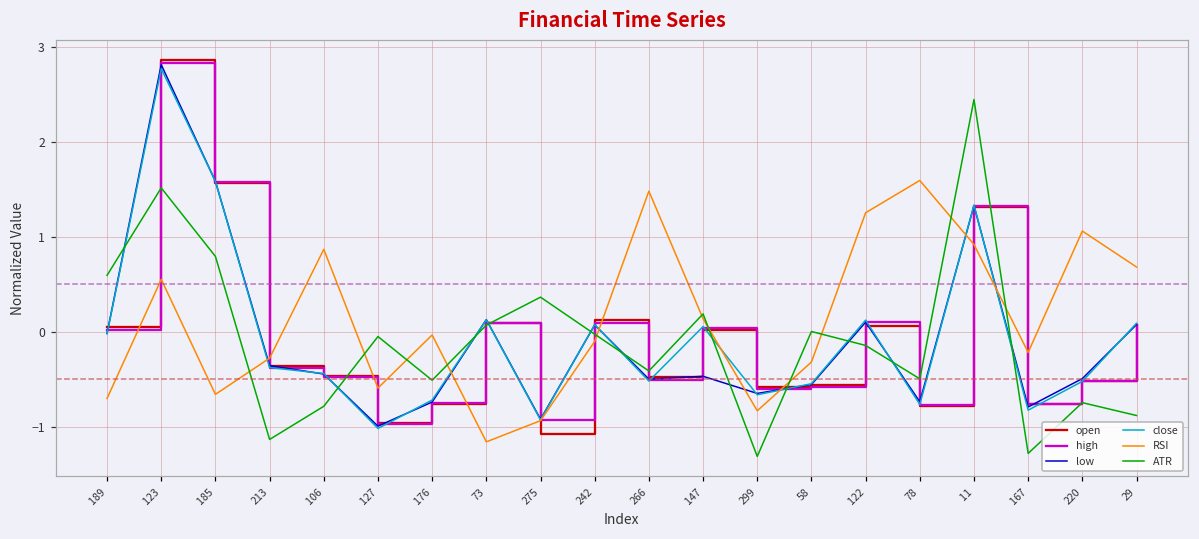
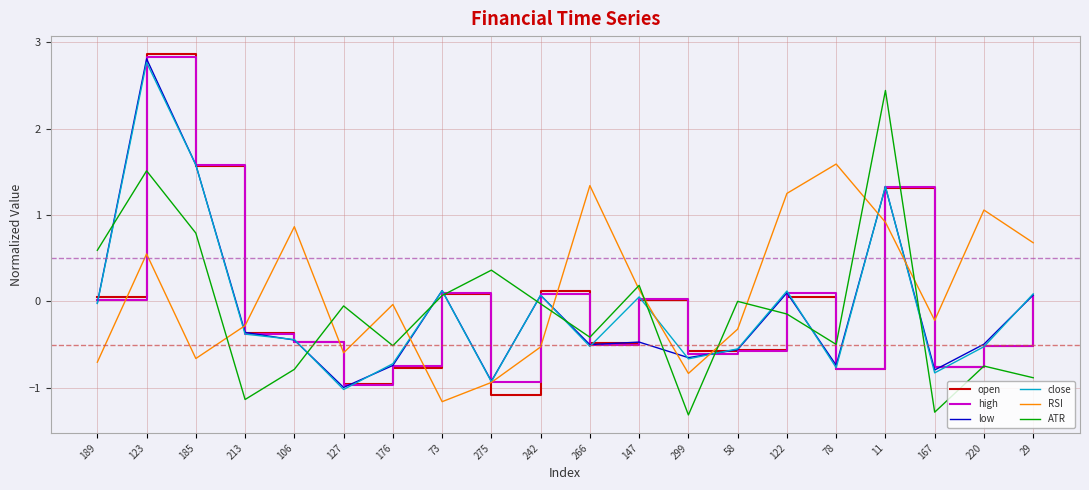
  {
    "open": {
      "189": 0.1,
      "123": 2.9,
      "275": -1.1,
      "242": 0.1,
      "122": 0.1
    },
    "high": {
      "189": 0.0
    },
    "low": {
      "147": -0.5,
      "167": -0.8
    },
    "close": {
      "123": 2.8,
      "167": -0.8
    },
    "RSI": {
      "189": -0.7,
      "123": 0.5,
      "185": -0.7,
      "213": -0.3,
      "106": 0.9,
      "127": -0.6,
      "176": 0.0,
      "73": -1.2,
-     "242": -0.1,
-     "266": 1.5,
+     "242": -0.5,
+     "266": 1.3,
      "147": 0.1,
      "299": -0.8,
      "58": -0.3,
      "122": 1.3,
      "78": 1.6,
      "11": 0.9,
      "167": -0.2,
      "220": 1.1,
      "29": 0.7
    },
    "ATR": {
      "189": 0.6,
      "123": 1.5,
      "185": 0.8,
      "213": -1.1,
      "106": -0.8,
      "127": -0.1,
      "176": -0.5,
      "275": 0.4,
      "242": 0.0,
      "266": -0.4,
      "147": 0.2,
      "299": -1.3,
      "58": 0.0,
      "122": -0.1,
      "78": -0.5,
      "11": 2.4,
      "167": -1.3,
      "220": -0.7,
      "29": -0.9
    }
  }
